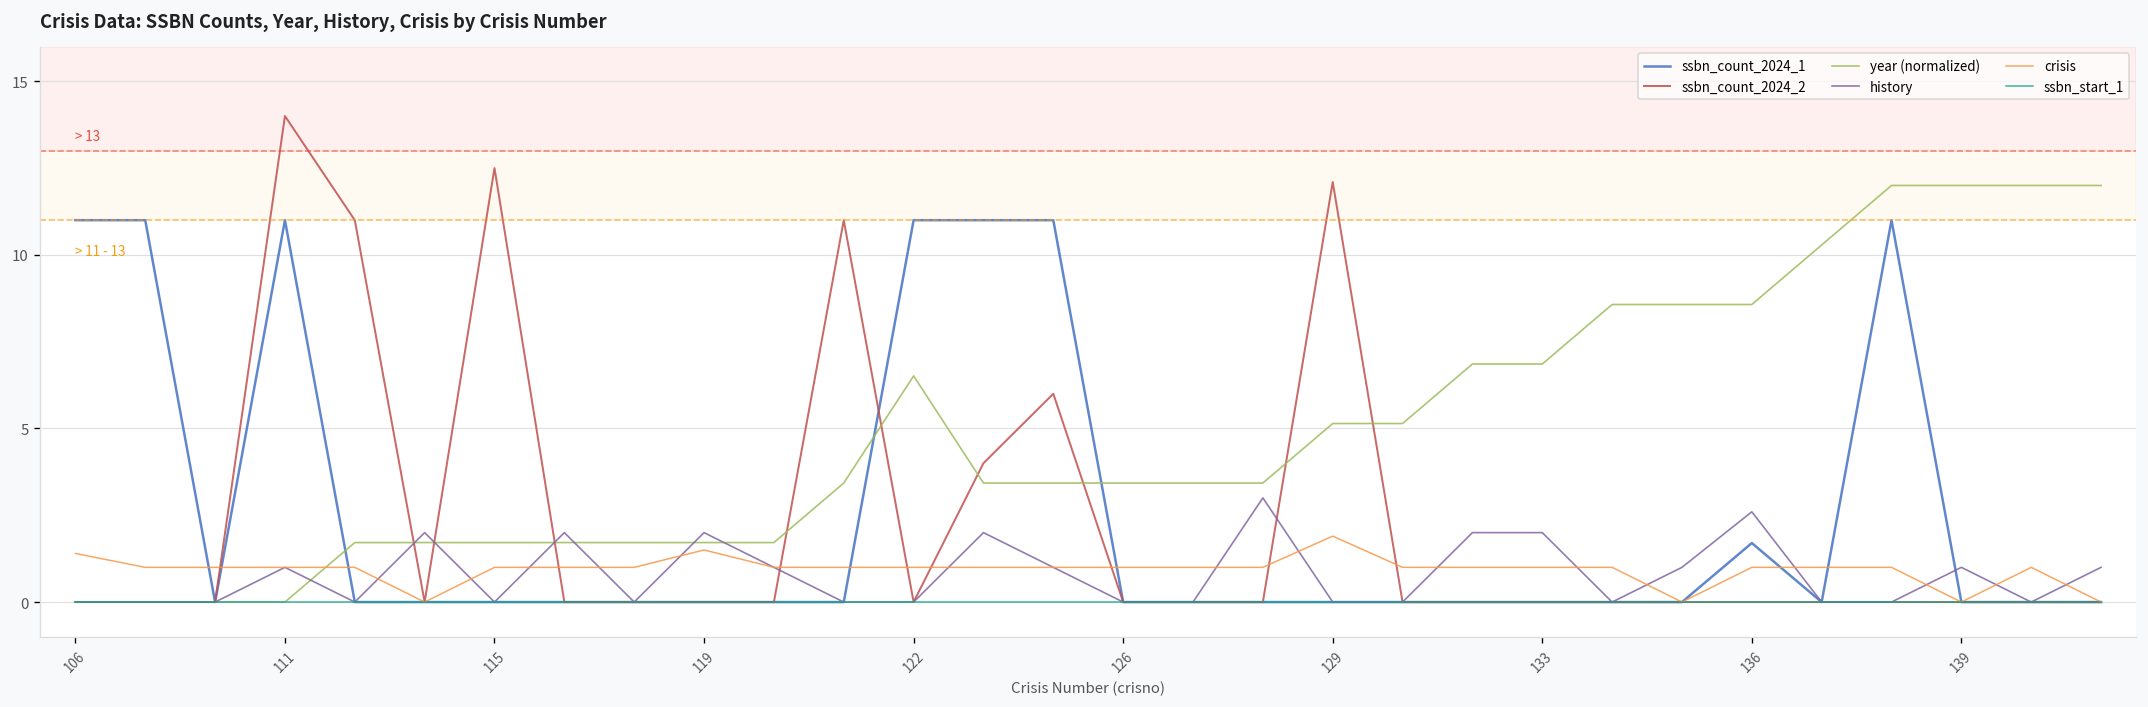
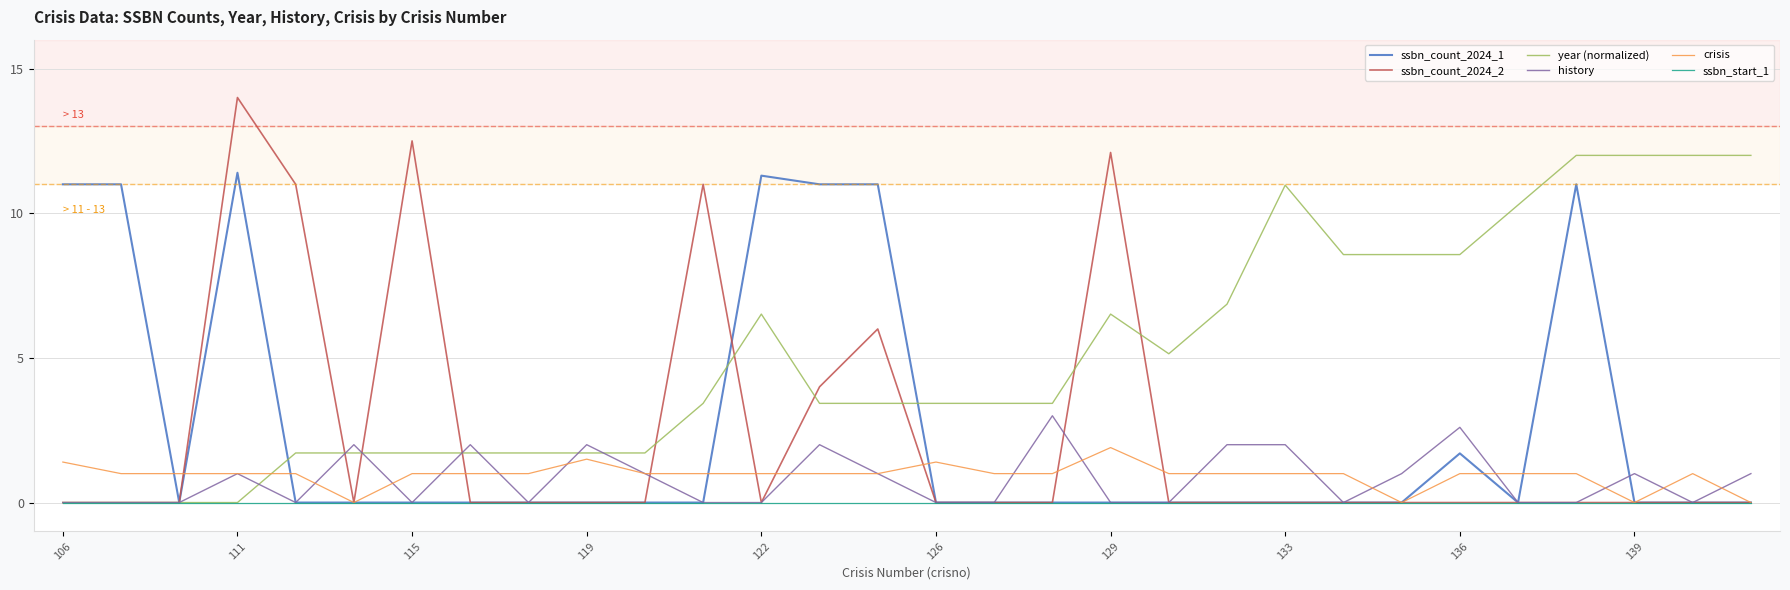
  {
    "ssbn_count_2024_1": {
-     "111": 11.0,
-     "122": 11.0,
+     "111": 11.4,
+     "122": 11.3,
      "136": 1.7
    },
    "ssbn_count_2024_2": {
      "111": 14.0,
      "115": 12.5,
      "129": 12.1
    },
    "year (normalized)": {
      "115": 1.7,
      "119": 1.7,
      "122": 6.5,
      "126": 3.4,
-     "129": 5.1,
-     "133": 6.9,
+     "129": 6.5,
+     "133": 11.0,
      "136": 8.6,
      "139": 12.0
    },
    "history": {
      "119": 2.0,
      "133": 2.0,
      "136": 2.6,
      "139": 1.0
    },
    "crisis": {
      "106": 1.4,
      "115": 1.0,
      "119": 1.5,
      "122": 1.0,
-     "126": 1.0,
+     "126": 1.4,
      "129": 1.9,
      "133": 1.0,
      "136": 1.0
    }
  }
